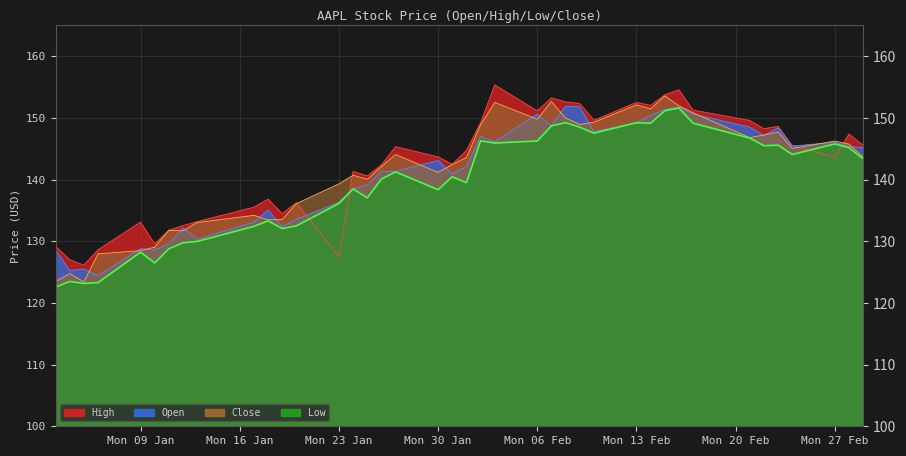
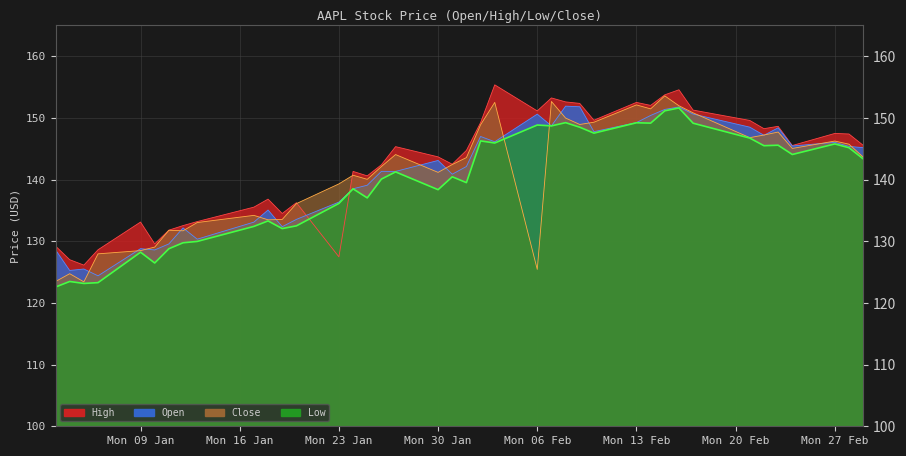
  {
    "High": {
      "Mon 09 Jan": 133,
      "Mon 23 Jan": 127,
      "Mon 30 Jan": 144,
      "Mon 06 Feb": 151,
-     "Mon 27 Feb": 144
+     "Mon 27 Feb": 147
    },
    "Open": {
      "Mon 30 Jan": 143,
      "Mon 06 Feb": 151
    },
    "Close": {
      "Mon 23 Jan": 139,
      "Mon 30 Jan": 141,
-     "Mon 06 Feb": 150
+     "Mon 06 Feb": 125
    },
    "Low": {
      "Mon 30 Jan": 138,
-     "Mon 06 Feb": 146
+     "Mon 06 Feb": 149
    }
  }
